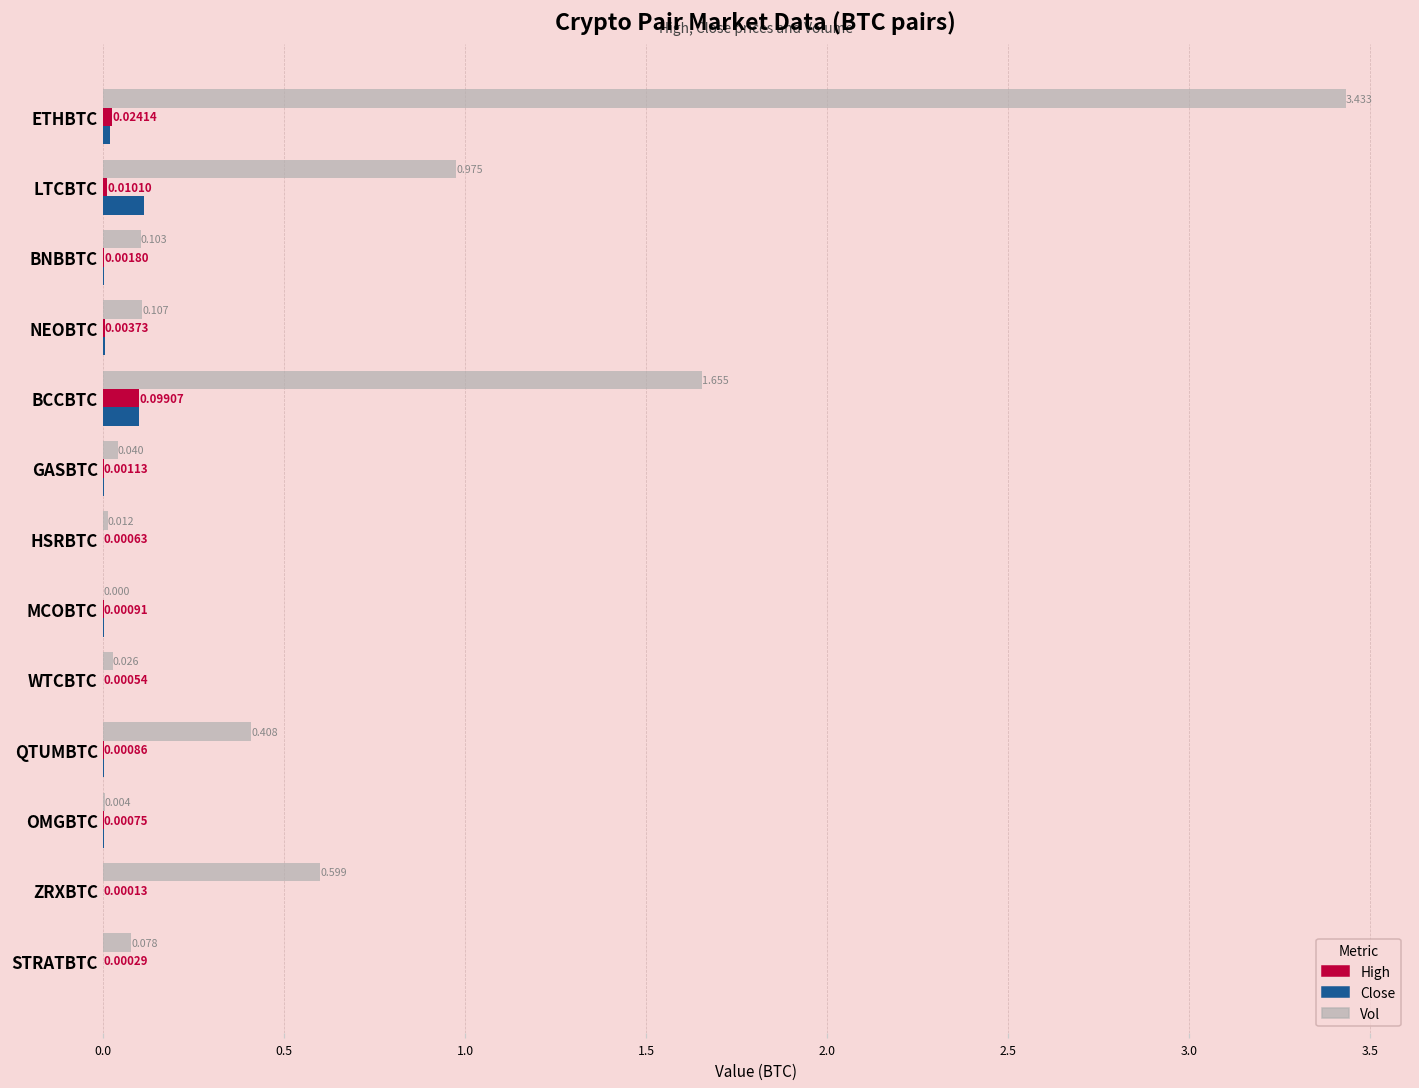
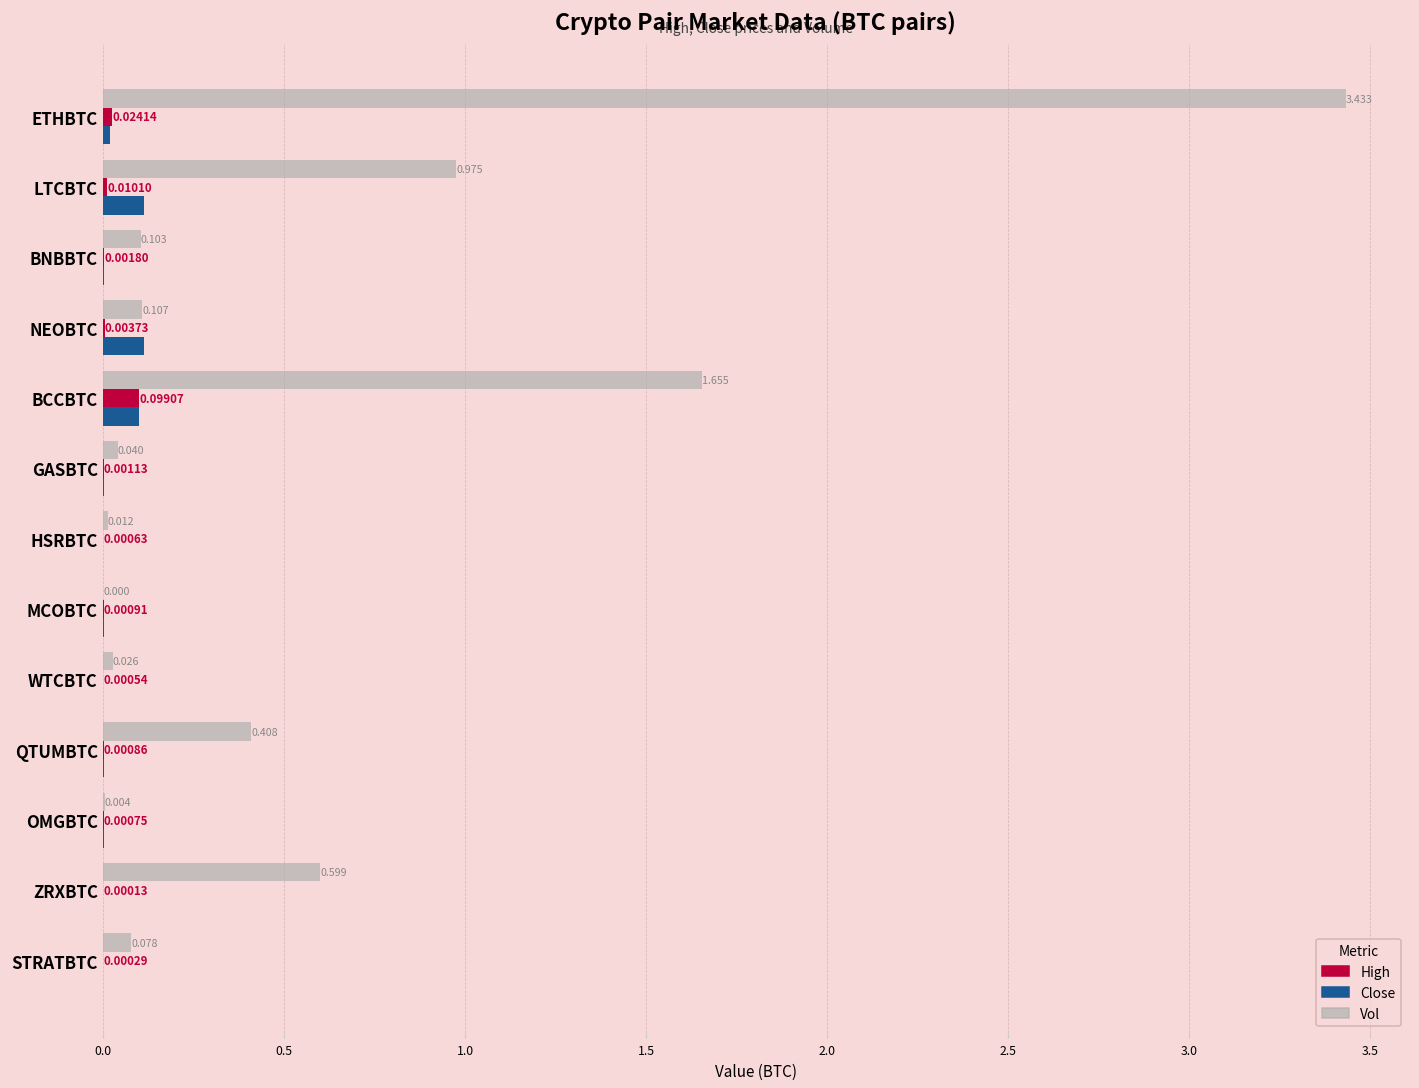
  {
    "Vol": {
      "ETHBTC": 3.433,
      "LTCBTC": 0.975,
      "BNBBTC": 0.103,
      "NEOBTC": 0.107,
      "BCCBTC": 1.655,
      "GASBTC": 0.040,
      "HSRBTC": 0.012,
      "MCOBTC": 0.000,
      "WTCBTC": 0.026,
      "QTUMBTC": 0.408,
      "OMGBTC": 0.004,
      "ZRXBTC": 0.599,
      "STRATBTC": 0.078
    },
    "High": {
      "ETHBTC": 0.02414,
      "LTCBTC": 0.01010,
      "BNBBTC": 0.00180,
      "NEOBTC": 0.00373,
      "BCCBTC": 0.09907,
      "GASBTC": 0.00113,
      "HSRBTC": 0.00063,
      "MCOBTC": 0.00091,
      "WTCBTC": 0.00054,
      "QTUMBTC": 0.00086,
      "OMGBTC": 0.00075,
      "ZRXBTC": 0.00013,
      "STRATBTC": 0.00029
    },
    "Close": {
      "ETHBTC": 0.02,
      "LTCBTC": 0.11,
-     "NEOBTC": 0.00,
+     "NEOBTC": 0.11,
      "BCCBTC": 0.10
    }
  }
